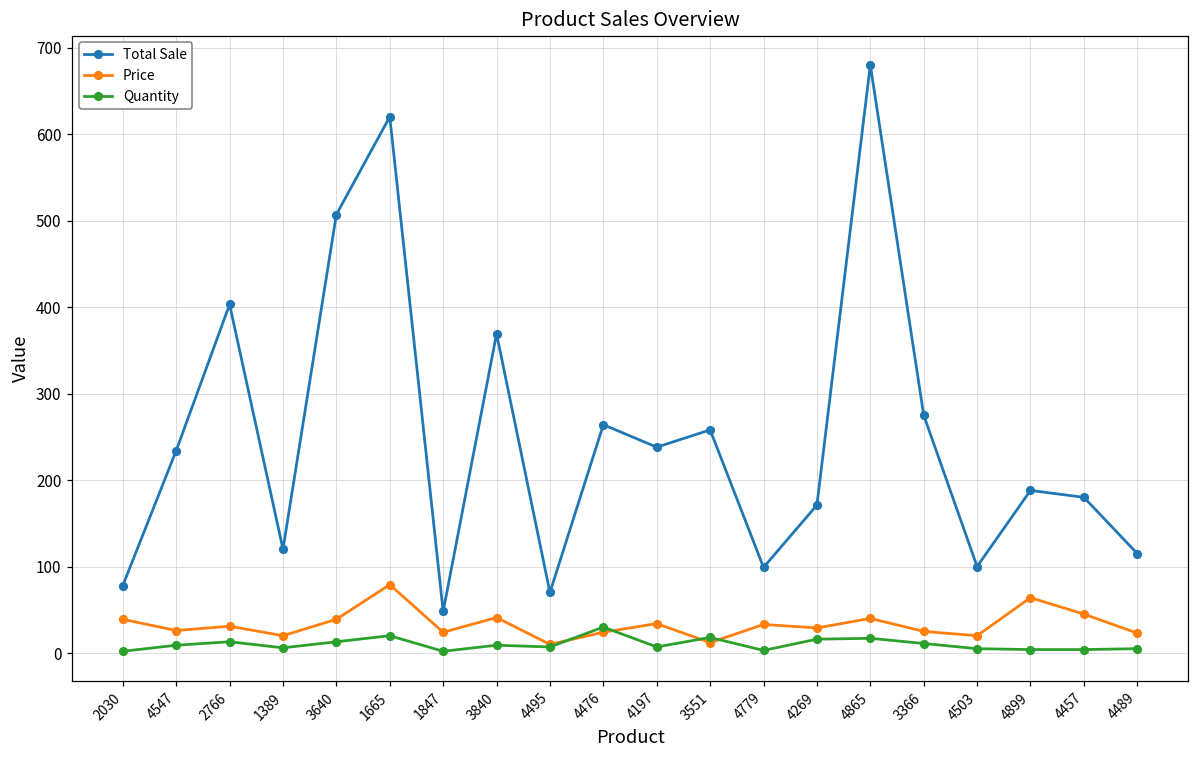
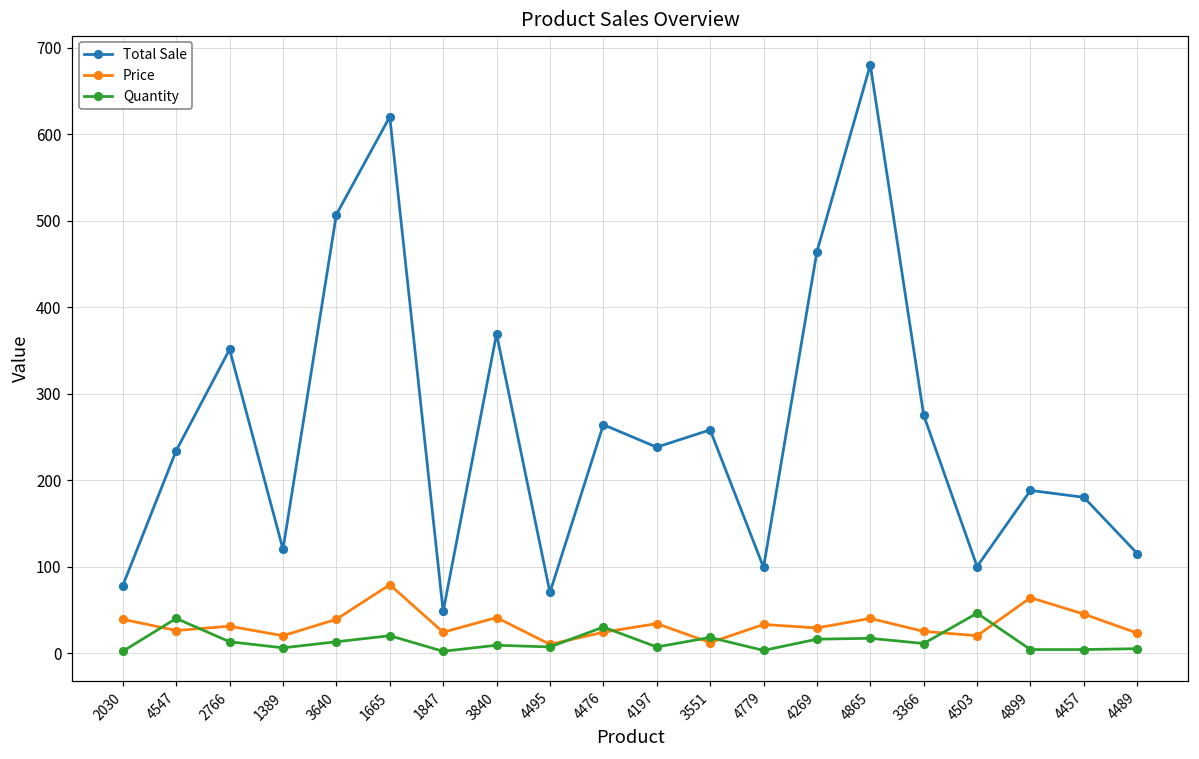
  {
    "Total Sale": {
      "2030": 80,
      "4547": 230,
-     "2766": 400,
+     "2766": 350,
      "1389": 120,
      "3640": 510,
      "1665": 620,
      "1847": 50,
      "3840": 370,
      "4495": 70,
      "4476": 260,
      "4197": 240,
      "3551": 260,
      "4779": 100,
-     "4269": 170,
+     "4269": 460,
      "4865": 680,
      "3366": 280,
      "4503": 100,
      "4899": 190,
      "4457": 180,
      "4489": 120
    },
    "Price": {
      "2030": 40,
      "4547": 30,
      "2766": 30,
      "1389": 20,
      "3640": 40,
      "1665": 80,
      "1847": 20,
      "3840": 40,
      "4476": 20,
      "4197": 30,
      "3551": 10,
      "4779": 30,
      "4269": 30,
      "4865": 40,
      "3366": 30,
      "4503": 20,
      "4899": 60,
      "4457": 50,
      "4489": 20
    },
    "Quantity": {
      "2030": 0,
-     "4547": 10,
+     "4547": 40,
      "2766": 10,
      "1389": 10,
      "3640": 10,
      "1665": 20,
      "1847": 0,
      "3840": 10,
      "4476": 30,
      "4197": 10,
      "3551": 20,
      "4779": 0,
      "4269": 20,
      "4865": 20,
      "3366": 10,
-     "4503": 10,
+     "4503": 50,
      "4899": 0,
      "4457": 0,
      "4489": 10
    }
  }
